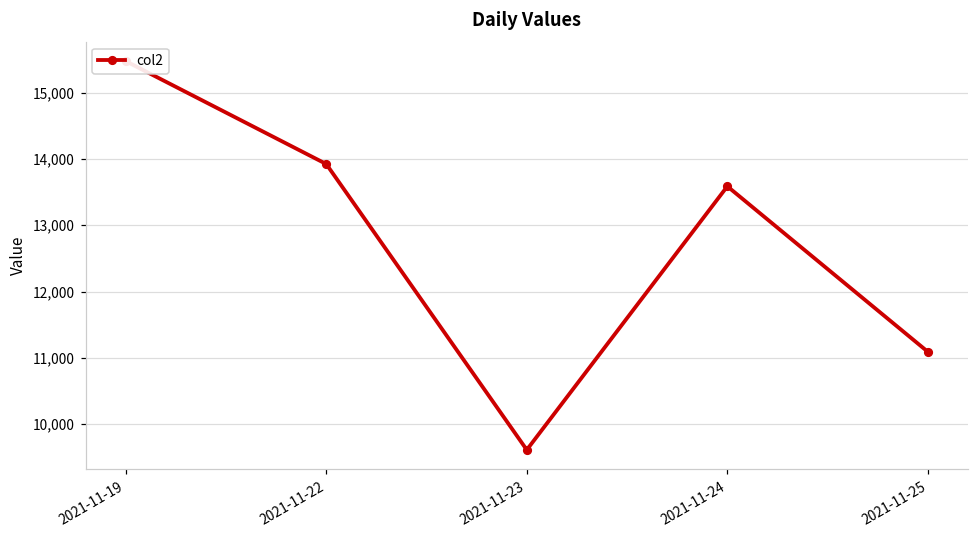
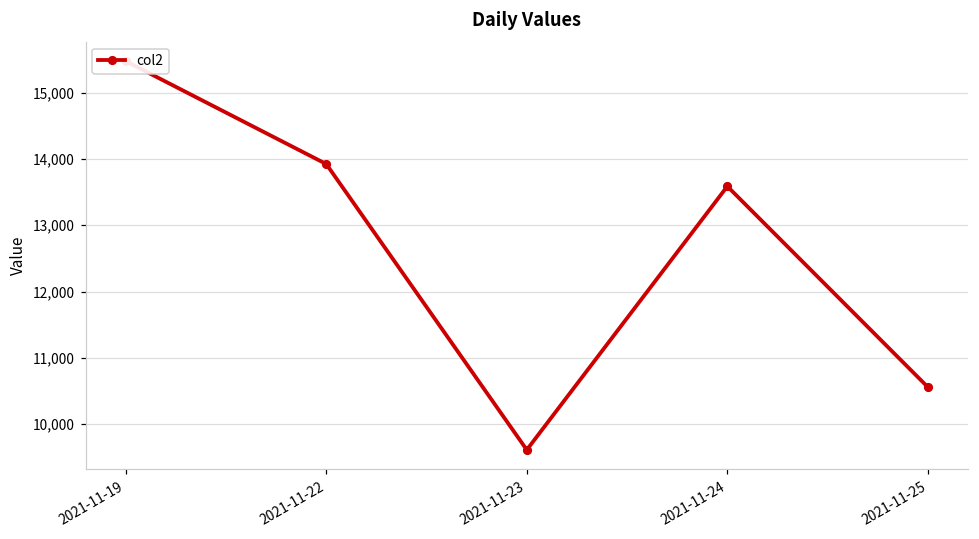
  {
    "2021-11-22": "13,900",
    "2021-11-23": "9,600",
    "2021-11-24": "13,600",
-   "2021-11-25": "11,100"
+   "2021-11-25": "10,600"
  }
